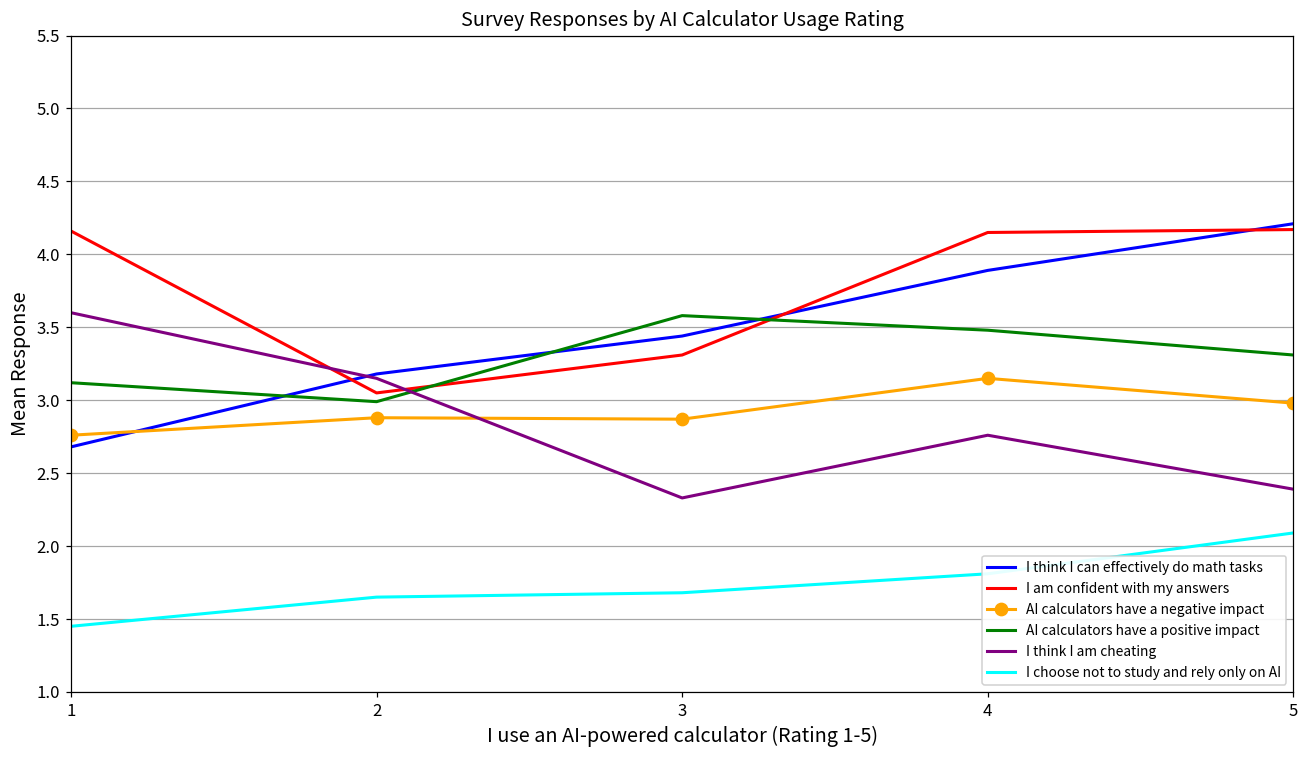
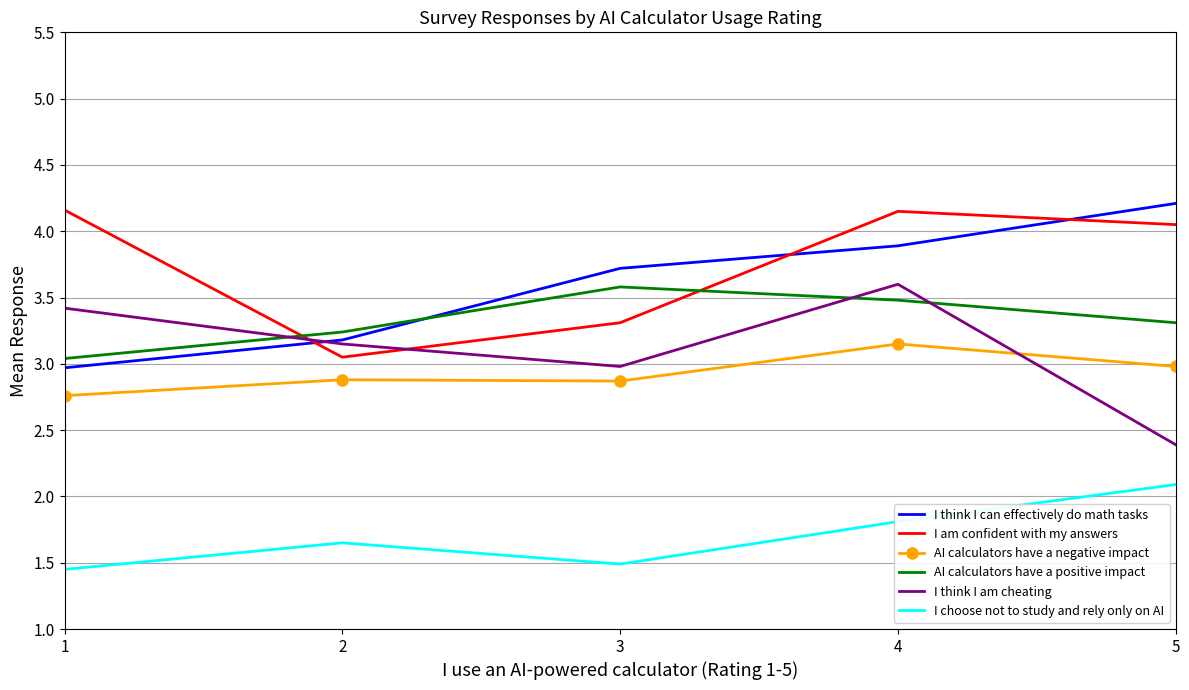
  {
    "I think I can effectively do math tasks": {
-     "1": 2.68,
+     "1": 2.97,
      "2": 3.18,
-     "3": 3.44,
+     "3": 3.72,
      "4": 3.89,
      "5": 4.21
    },
    "I am confident with my answers": {
      "1": 4.16,
      "2": 3.05,
      "3": 3.31,
      "4": 4.15,
-     "5": 4.17
+     "5": 4.05
    },
    "AI calculators have a negative impact": {
      "1": 2.76,
      "2": 2.88,
      "3": 2.87,
      "4": 3.15,
      "5": 2.98
    },
    "AI calculators have a positive impact": {
-     "1": 3.12,
-     "2": 2.99,
+     "1": 3.04,
+     "2": 3.24,
      "3": 3.58,
      "4": 3.48,
      "5": 3.31
    },
    "I think I am cheating": {
-     "1": 3.60,
+     "1": 3.42,
      "2": 3.15,
-     "3": 2.33,
-     "4": 2.76,
+     "3": 2.98,
+     "4": 3.60,
      "5": 2.39
    },
    "I choose not to study and rely only on AI": {
      "1": 1.45,
      "2": 1.65,
-     "3": 1.68,
+     "3": 1.49,
      "5": 2.09
    }
  }
